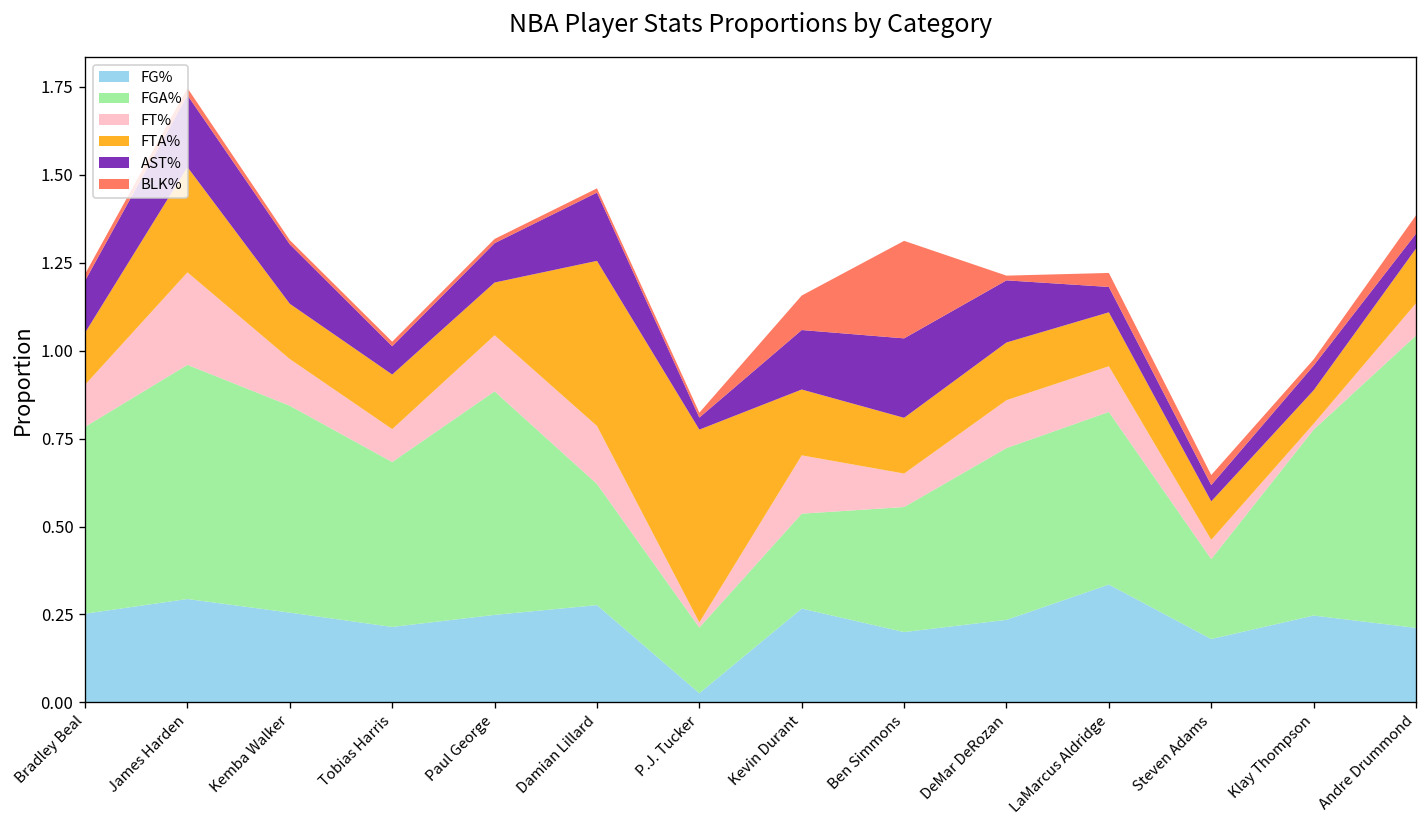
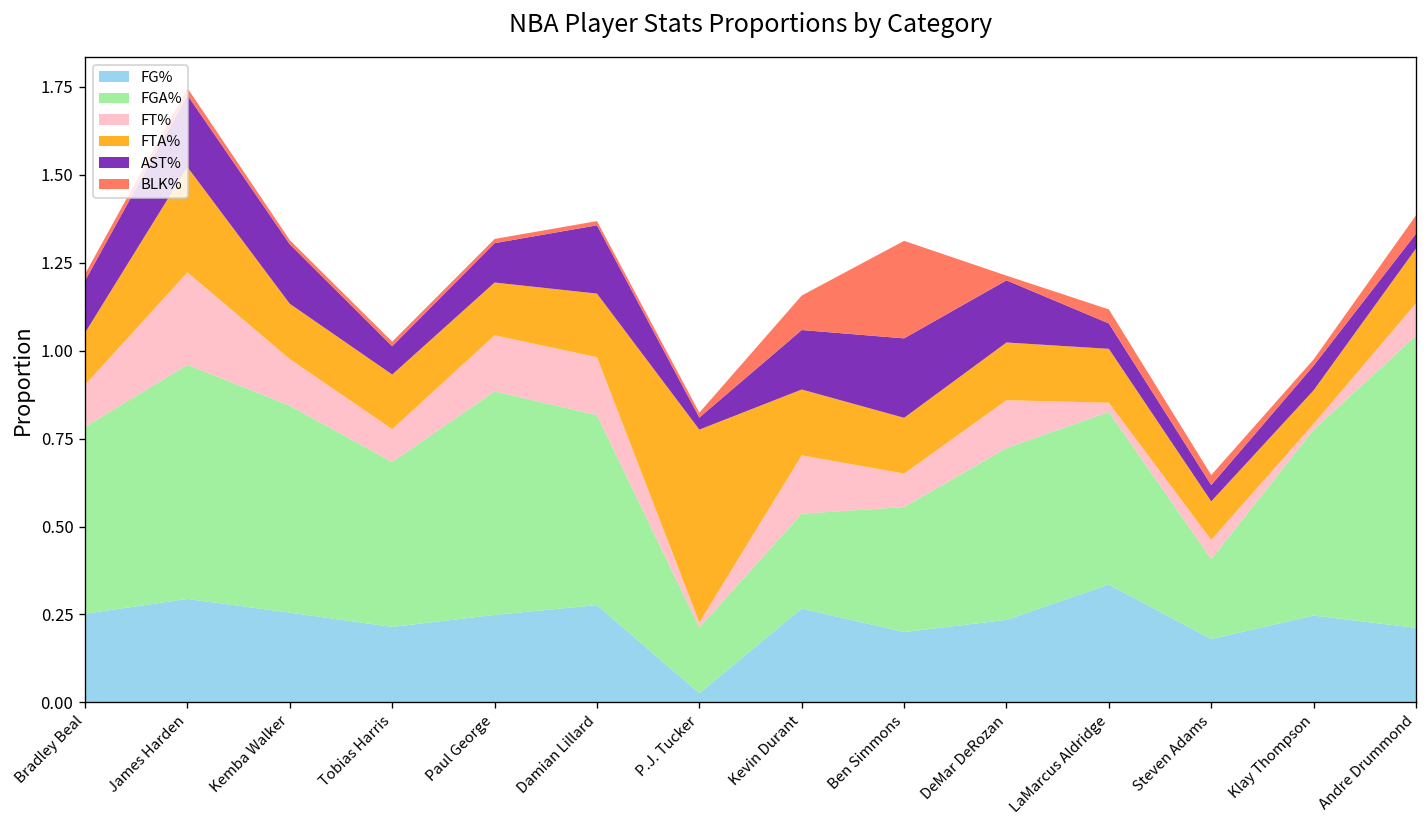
  {
    "FG%": {
      "Bradley Beal": 0.25,
      "James Harden": 0.29,
      "Kemba Walker": 0.26,
      "Tobias Harris": 0.21,
      "Paul George": 0.25,
      "Damian Lillard": 0.28,
      "P.J. Tucker": 0.03,
      "Kevin Durant": 0.27,
      "Ben Simmons": 0.20,
      "DeMar DeRozan": 0.23,
      "LaMarcus Aldridge": 0.34,
      "Steven Adams": 0.18,
      "Klay Thompson": 0.25,
      "Andre Drummond": 0.21
    },
    "FGA%": {
      "Bradley Beal": 0.53,
      "James Harden": 0.67,
      "Kemba Walker": 0.59,
      "Tobias Harris": 0.47,
      "Paul George": 0.64,
-     "Damian Lillard": 0.34,
+     "Damian Lillard": 0.54,
      "P.J. Tucker": 0.19,
      "Kevin Durant": 0.27,
      "Ben Simmons": 0.36,
      "DeMar DeRozan": 0.49,
      "LaMarcus Aldridge": 0.49,
      "Steven Adams": 0.23,
      "Klay Thompson": 0.53,
      "Andre Drummond": 0.83
    },
    "FT%": {
      "Bradley Beal": 0.12,
      "James Harden": 0.26,
      "Kemba Walker": 0.13,
      "Tobias Harris": 0.09,
      "Paul George": 0.16,
      "Damian Lillard": 0.16,
      "P.J. Tucker": 0.01,
      "Kevin Durant": 0.17,
      "Ben Simmons": 0.10,
      "DeMar DeRozan": 0.14,
-     "LaMarcus Aldridge": 0.13,
+     "LaMarcus Aldridge": 0.03,
      "Steven Adams": 0.05,
      "Klay Thompson": 0.02,
      "Andre Drummond": 0.09
    },
    "FTA%": {
      "Bradley Beal": 0.15,
      "Kemba Walker": 0.16,
      "Tobias Harris": 0.16,
      "Paul George": 0.15,
-     "Damian Lillard": 0.47,
+     "Damian Lillard": 0.18,
      "P.J. Tucker": 0.55,
      "Kevin Durant": 0.19,
      "Ben Simmons": 0.16,
      "DeMar DeRozan": 0.16,
      "LaMarcus Aldridge": 0.15,
      "Steven Adams": 0.11,
      "Klay Thompson": 0.10,
      "Andre Drummond": 0.16
    },
    "AST%": {
      "Bradley Beal": 0.15,
      "Kemba Walker": 0.17,
      "Tobias Harris": 0.08,
      "Paul George": 0.11,
      "Damian Lillard": 0.19,
      "P.J. Tucker": 0.03,
      "Kevin Durant": 0.17,
      "Ben Simmons": 0.23,
      "DeMar DeRozan": 0.18,
      "LaMarcus Aldridge": 0.07,
      "Steven Adams": 0.05,
      "Klay Thompson": 0.07,
      "Andre Drummond": 0.04
    },
    "BLK%": {
      "Bradley Beal": 0.02,
      "Kemba Walker": 0.01,
      "Tobias Harris": 0.01,
      "Paul George": 0.01,
      "Damian Lillard": 0.01,
      "P.J. Tucker": 0.01,
      "Kevin Durant": 0.10,
      "Ben Simmons": 0.28,
      "DeMar DeRozan": 0.01,
      "LaMarcus Aldridge": 0.04,
      "Steven Adams": 0.03,
      "Klay Thompson": 0.02,
      "Andre Drummond": 0.05
    }
  }
